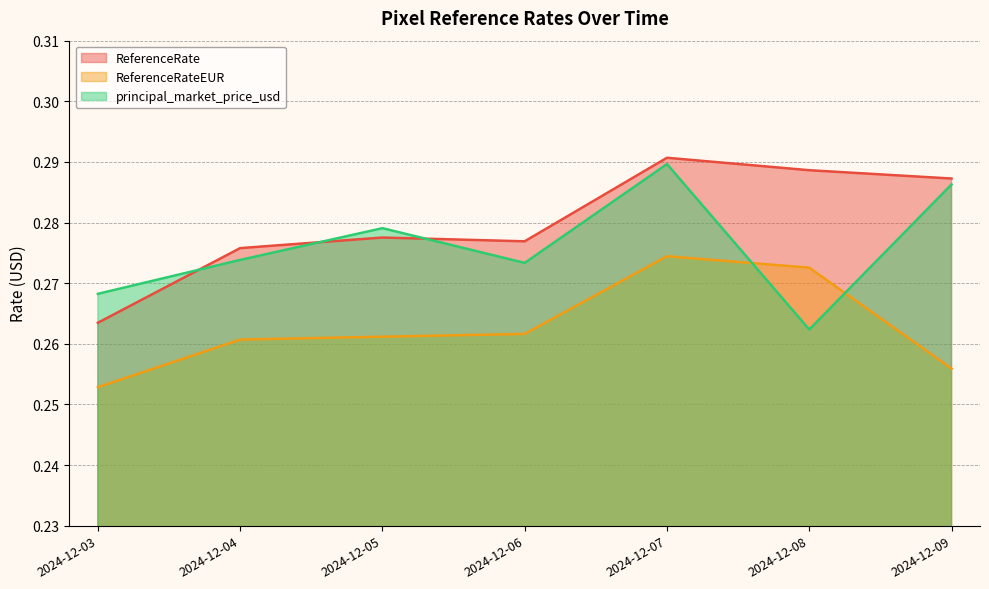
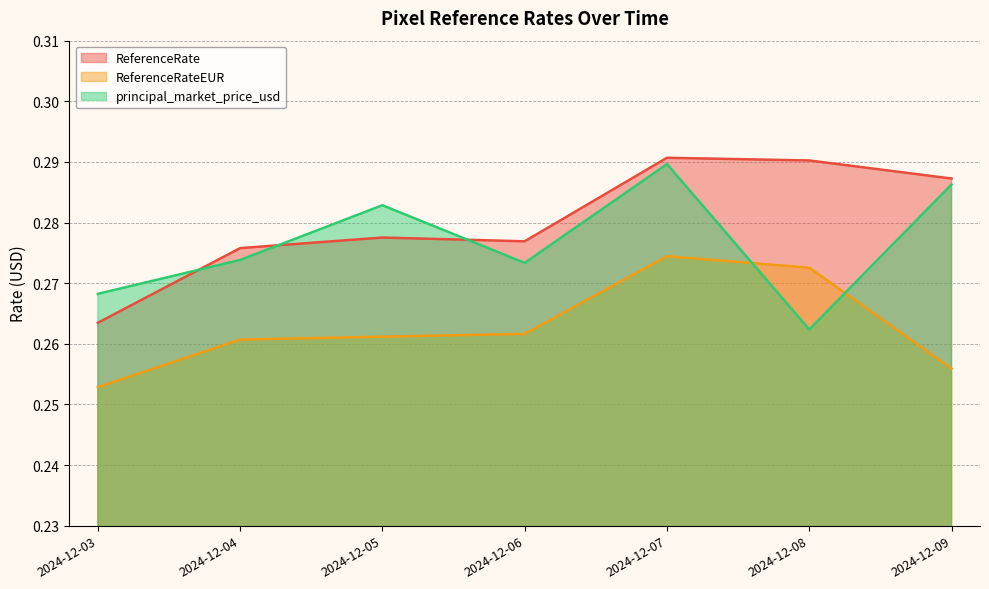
  {
    "ReferenceRate": {
      "2024-12-03": 0.263,
      "2024-12-04": 0.276,
      "2024-12-05": 0.278,
      "2024-12-06": 0.277,
      "2024-12-07": 0.291,
-     "2024-12-08": 0.289,
+     "2024-12-08": 0.290,
      "2024-12-09": 0.287
    },
    "ReferenceRateEUR": {
      "2024-12-03": 0.253,
      "2024-12-04": 0.261,
      "2024-12-05": 0.261,
      "2024-12-06": 0.262,
      "2024-12-07": 0.274,
      "2024-12-08": 0.273,
      "2024-12-09": 0.256
    },
    "principal_market_price_usd": {
      "2024-12-03": 0.268,
      "2024-12-04": 0.274,
-     "2024-12-05": 0.279,
+     "2024-12-05": 0.283,
      "2024-12-06": 0.273,
      "2024-12-07": 0.290,
      "2024-12-08": 0.262,
      "2024-12-09": 0.286
    }
  }
